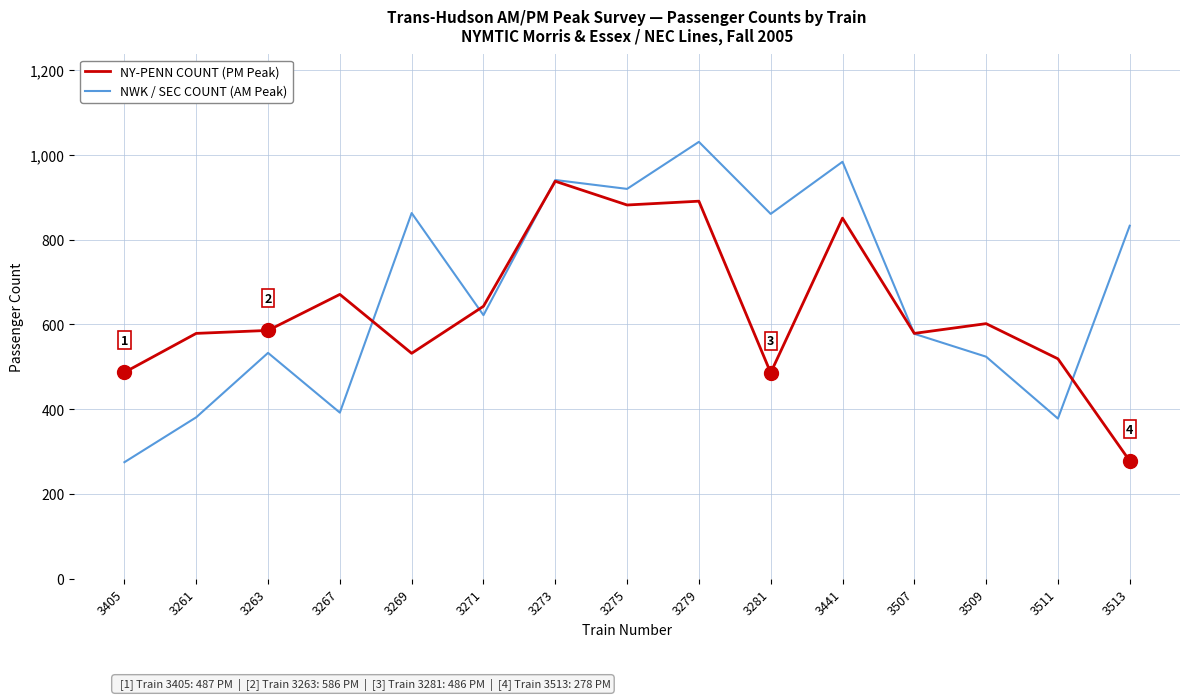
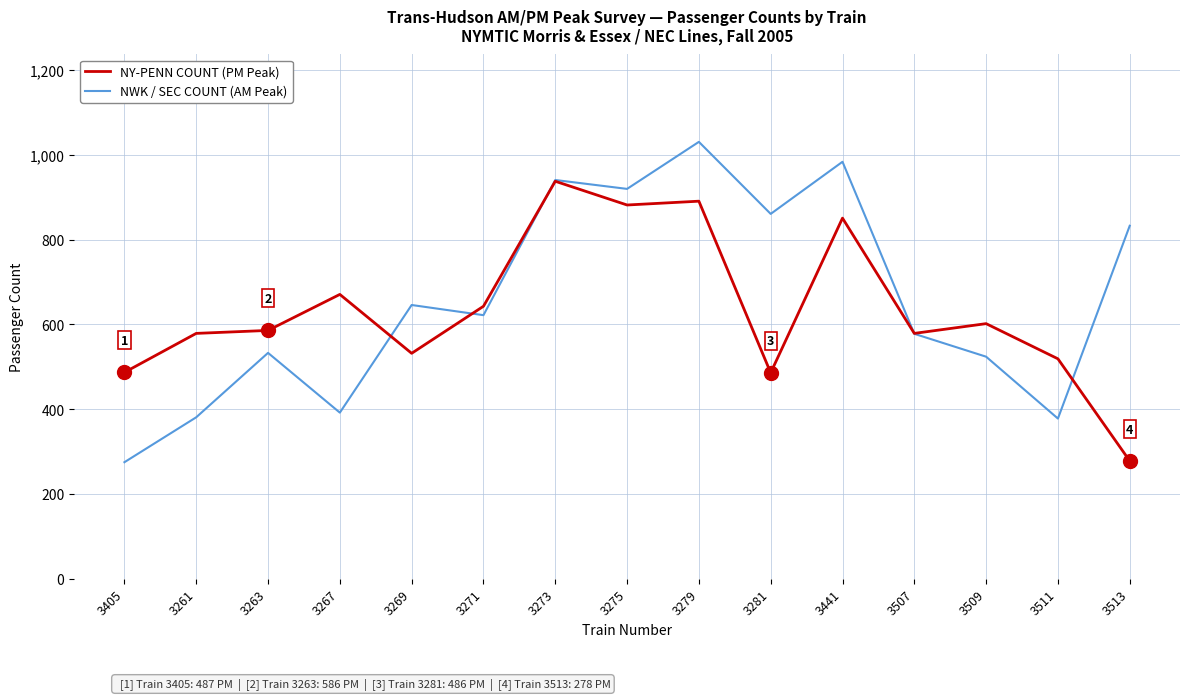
  {
    "NWK / SEC COUNT (AM Peak)": {
      "3405": "280",
      "3261": "380",
      "3263": "530",
      "3267": "390",
-     "3269": "860",
+     "3269": "650",
      "3271": "620",
      "3275": "920",
      "3279": "1,030",
      "3281": "860",
      "3441": "980",
      "3509": "520",
      "3511": "380",
      "3513": "830"
    }
  }
